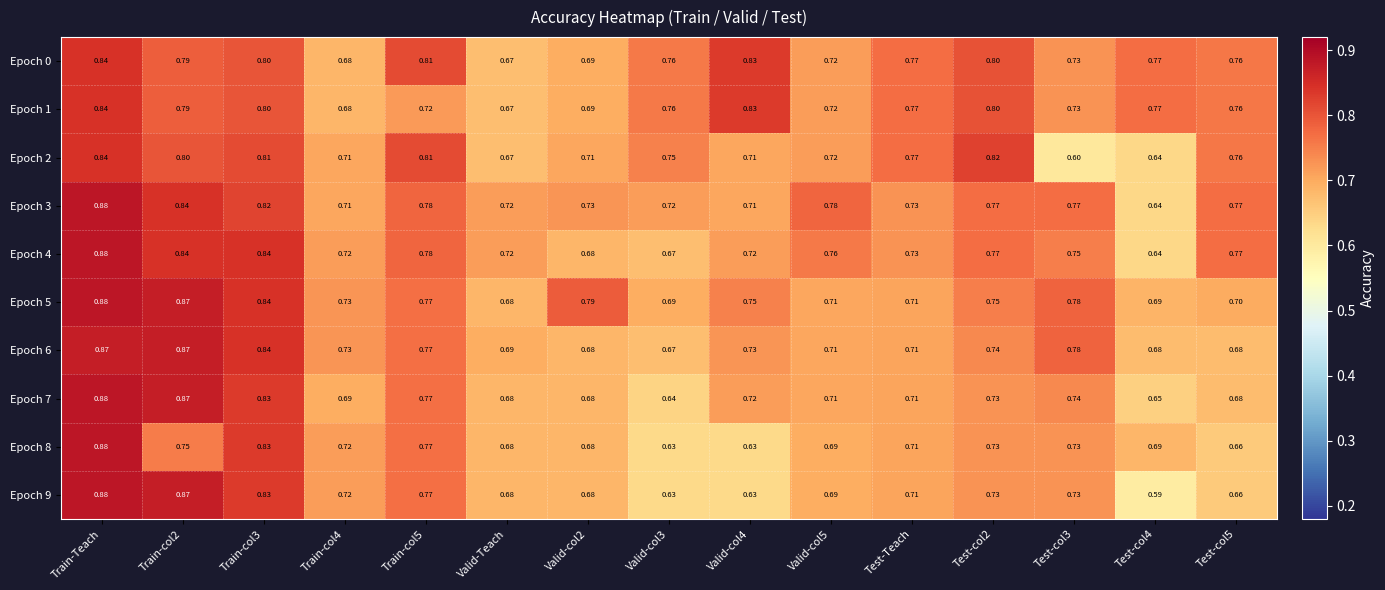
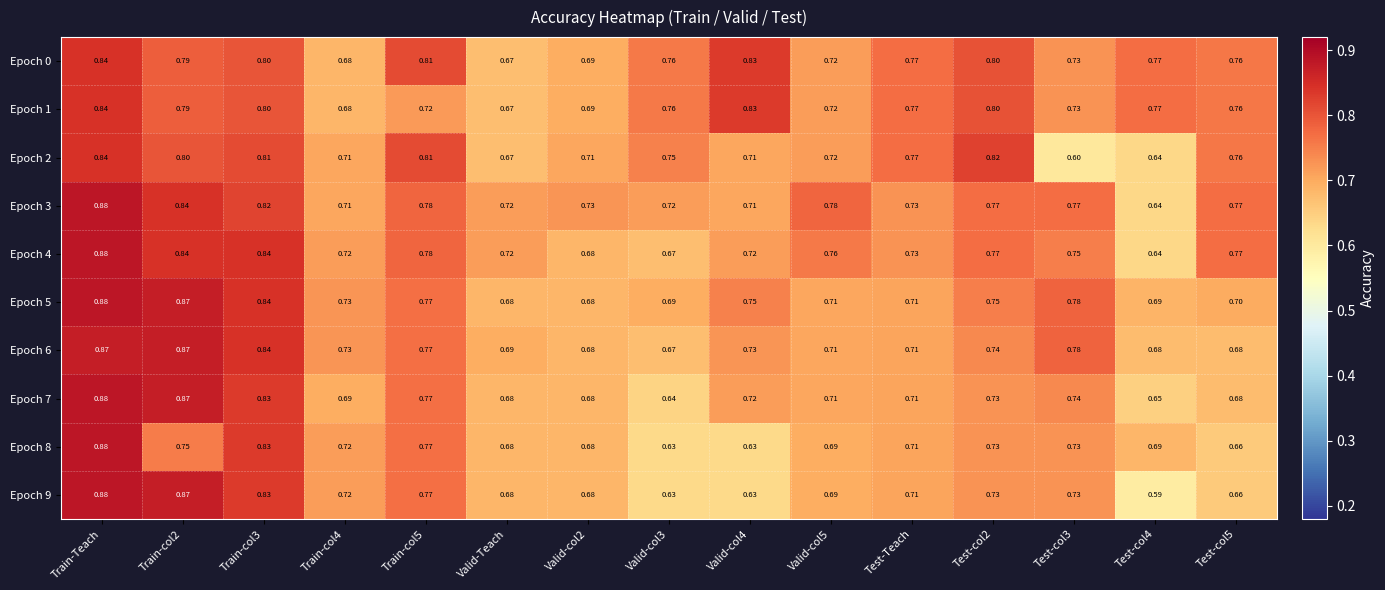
  {
    "Epoch 0": {
      "Train-Teach": 0.84,
      "Train-col2": 0.79,
      "Train-col3": 0.80,
      "Train-col4": 0.68,
      "Train-col5": 0.81,
      "Valid-Teach": 0.67,
      "Valid-col2": 0.69,
      "Valid-col3": 0.76,
      "Valid-col4": 0.83,
      "Valid-col5": 0.72,
      "Test-Teach": 0.77,
      "Test-col2": 0.80,
      "Test-col3": 0.73,
      "Test-col4": 0.77,
      "Test-col5": 0.76
    },
    "Epoch 1": {
      "Train-Teach": 0.84,
      "Train-col2": 0.79,
      "Train-col3": 0.80,
      "Train-col4": 0.68,
      "Train-col5": 0.72,
      "Valid-Teach": 0.67,
      "Valid-col2": 0.69,
      "Valid-col3": 0.76,
      "Valid-col4": 0.83,
      "Valid-col5": 0.72,
      "Test-Teach": 0.77,
      "Test-col2": 0.80,
      "Test-col3": 0.73,
      "Test-col4": 0.77,
      "Test-col5": 0.76
    },
    "Epoch 2": {
      "Train-Teach": 0.84,
      "Train-col2": 0.80,
      "Train-col3": 0.81,
      "Train-col4": 0.71,
      "Train-col5": 0.81,
      "Valid-Teach": 0.67,
      "Valid-col2": 0.71,
      "Valid-col3": 0.75,
      "Valid-col4": 0.71,
      "Valid-col5": 0.72,
      "Test-Teach": 0.77,
      "Test-col2": 0.82,
      "Test-col3": 0.60,
      "Test-col4": 0.64,
      "Test-col5": 0.76
    },
    "Epoch 3": {
      "Train-Teach": 0.88,
      "Train-col2": 0.84,
      "Train-col3": 0.82,
      "Train-col4": 0.71,
      "Train-col5": 0.78,
      "Valid-Teach": 0.72,
      "Valid-col2": 0.73,
      "Valid-col3": 0.72,
      "Valid-col4": 0.71,
      "Valid-col5": 0.78,
      "Test-Teach": 0.73,
      "Test-col2": 0.77,
      "Test-col3": 0.77,
      "Test-col4": 0.64,
      "Test-col5": 0.77
    },
    "Epoch 4": {
      "Train-Teach": 0.88,
      "Train-col2": 0.84,
      "Train-col3": 0.84,
      "Train-col4": 0.72,
      "Train-col5": 0.78,
      "Valid-Teach": 0.72,
      "Valid-col2": 0.68,
      "Valid-col3": 0.67,
      "Valid-col4": 0.72,
      "Valid-col5": 0.76,
      "Test-Teach": 0.73,
      "Test-col2": 0.77,
      "Test-col3": 0.75,
      "Test-col4": 0.64,
      "Test-col5": 0.77
    },
    "Epoch 5": {
      "Train-Teach": 0.88,
      "Train-col2": 0.87,
      "Train-col3": 0.84,
      "Train-col4": 0.73,
      "Train-col5": 0.77,
      "Valid-Teach": 0.68,
-     "Valid-col2": 0.79,
+     "Valid-col2": 0.68,
      "Valid-col3": 0.69,
      "Valid-col4": 0.75,
      "Valid-col5": 0.71,
      "Test-Teach": 0.71,
      "Test-col2": 0.75,
      "Test-col3": 0.78,
      "Test-col4": 0.69,
      "Test-col5": 0.70
    },
    "Epoch 6": {
      "Train-Teach": 0.87,
      "Train-col2": 0.87,
      "Train-col3": 0.84,
      "Train-col4": 0.73,
      "Train-col5": 0.77,
      "Valid-Teach": 0.69,
      "Valid-col2": 0.68,
      "Valid-col3": 0.67,
      "Valid-col4": 0.73,
      "Valid-col5": 0.71,
      "Test-Teach": 0.71,
      "Test-col2": 0.74,
      "Test-col3": 0.78,
      "Test-col4": 0.68,
      "Test-col5": 0.68
    },
    "Epoch 7": {
      "Train-Teach": 0.88,
      "Train-col2": 0.87,
      "Train-col3": 0.83,
      "Train-col4": 0.69,
      "Train-col5": 0.77,
      "Valid-Teach": 0.68,
      "Valid-col2": 0.68,
      "Valid-col3": 0.64,
      "Valid-col4": 0.72,
      "Valid-col5": 0.71,
      "Test-Teach": 0.71,
      "Test-col2": 0.73,
      "Test-col3": 0.74,
      "Test-col4": 0.65,
      "Test-col5": 0.68
    },
    "Epoch 8": {
      "Train-Teach": 0.88,
      "Train-col2": 0.75,
      "Train-col3": 0.83,
      "Train-col4": 0.72,
      "Train-col5": 0.77,
      "Valid-Teach": 0.68,
      "Valid-col2": 0.68,
      "Valid-col3": 0.63,
      "Valid-col4": 0.63,
      "Valid-col5": 0.69,
      "Test-Teach": 0.71,
      "Test-col2": 0.73,
      "Test-col3": 0.73,
      "Test-col4": 0.69,
      "Test-col5": 0.66
    },
    "Epoch 9": {
      "Train-Teach": 0.88,
      "Train-col2": 0.87,
      "Train-col3": 0.83,
      "Train-col4": 0.72,
      "Train-col5": 0.77,
      "Valid-Teach": 0.68,
      "Valid-col2": 0.68,
      "Valid-col3": 0.63,
      "Valid-col4": 0.63,
      "Valid-col5": 0.69,
      "Test-Teach": 0.71,
      "Test-col2": 0.73,
      "Test-col3": 0.73,
      "Test-col4": 0.59,
      "Test-col5": 0.66
    }
  }
